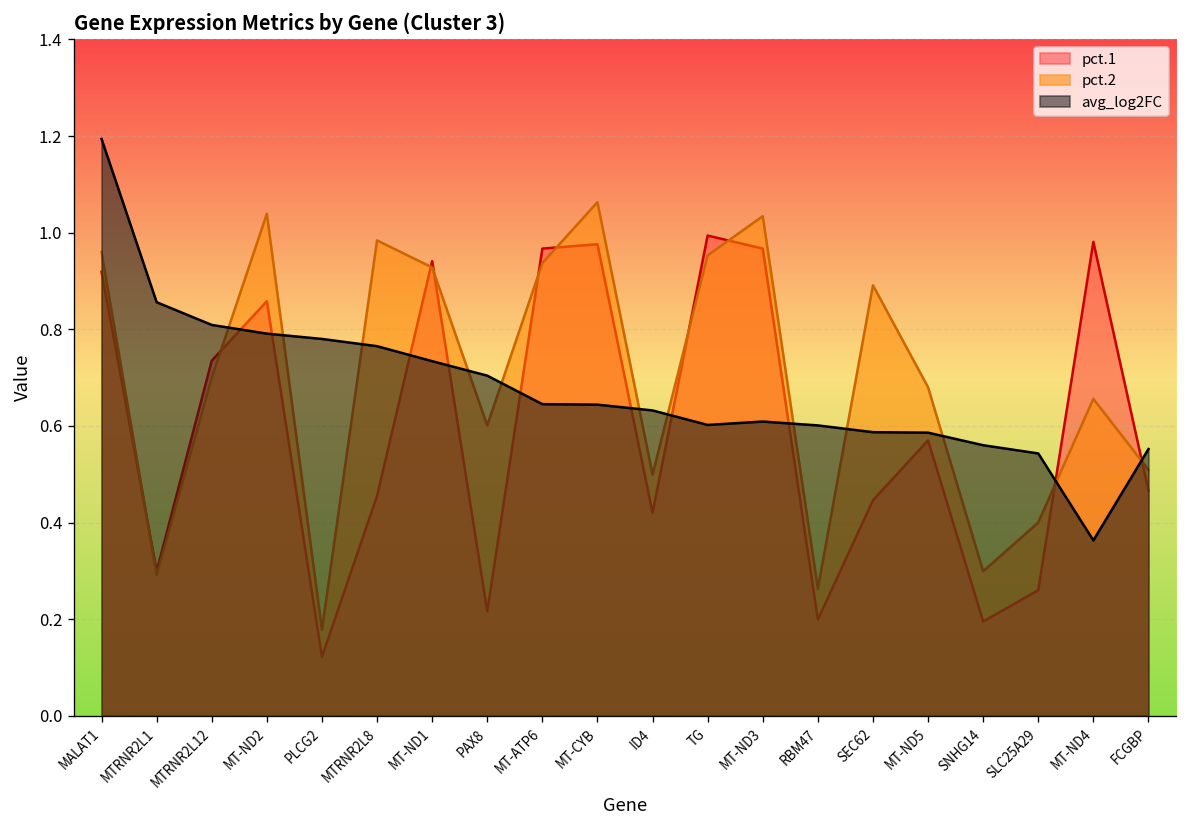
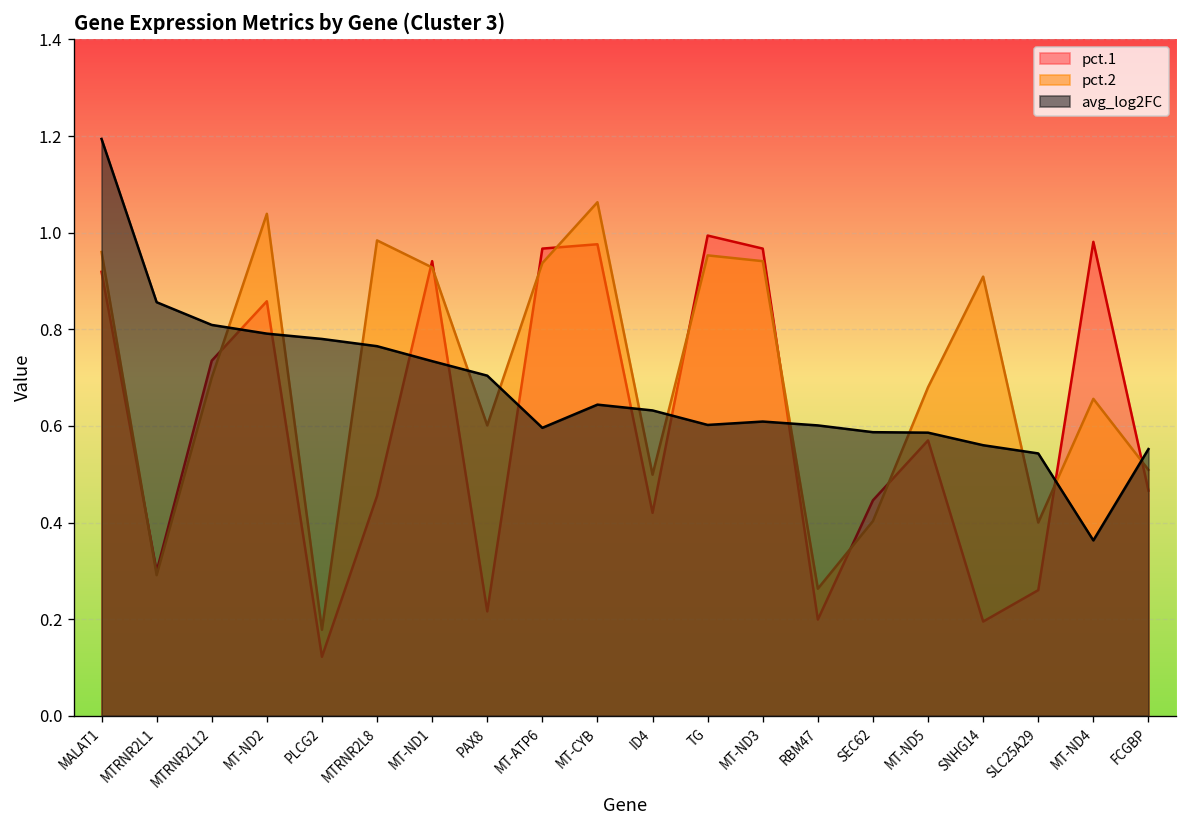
  {
    "pct.1": {
      "MALAT1": 0.92,
      "MTRNR2L1": 0.30,
      "MTRNR2L12": 0.74,
      "MT-ND2": 0.86,
      "PLCG2": 0.12,
      "MTRNR2L8": 0.46,
      "MT-ND1": 0.94,
      "PAX8": 0.22,
      "MT-ATP6": 0.97,
      "MT-CYB": 0.98,
      "ID4": 0.42,
      "TG": 0.99,
      "MT-ND3": 0.97,
      "RBM47": 0.20,
      "SEC62": 0.45,
      "MT-ND5": 0.57,
      "SNHG14": 0.20,
      "SLC25A29": 0.26,
      "MT-ND4": 0.98,
      "FCGBP": 0.47
    },
    "pct.2": {
      "MALAT1": 0.96,
      "MTRNR2L1": 0.29,
      "MTRNR2L12": 0.70,
      "MT-ND2": 1.04,
      "PLCG2": 0.18,
      "MTRNR2L8": 0.98,
      "MT-ND1": 0.93,
      "PAX8": 0.60,
      "MT-ATP6": 0.94,
      "MT-CYB": 1.06,
      "ID4": 0.50,
      "TG": 0.95,
-     "MT-ND3": 1.03,
+     "MT-ND3": 0.94,
      "RBM47": 0.26,
-     "SEC62": 0.89,
+     "SEC62": 0.40,
      "MT-ND5": 0.68,
-     "SNHG14": 0.30,
+     "SNHG14": 0.91,
      "SLC25A29": 0.40,
      "MT-ND4": 0.66,
      "FCGBP": 0.51
    },
    "avg_log2FC": {
      "MALAT1": 1.19,
      "MTRNR2L1": 0.86,
      "MTRNR2L12": 0.81,
      "MT-ND2": 0.79,
      "PLCG2": 0.78,
      "MTRNR2L8": 0.77,
      "MT-ND1": 0.73,
      "PAX8": 0.70,
-     "MT-ATP6": 0.65,
+     "MT-ATP6": 0.60,
      "MT-CYB": 0.64,
      "ID4": 0.63,
      "TG": 0.60,
      "MT-ND3": 0.61,
      "RBM47": 0.60,
      "SEC62": 0.59,
      "MT-ND5": 0.59,
      "SNHG14": 0.56,
      "SLC25A29": 0.54,
      "MT-ND4": 0.36,
      "FCGBP": 0.55
    }
  }
